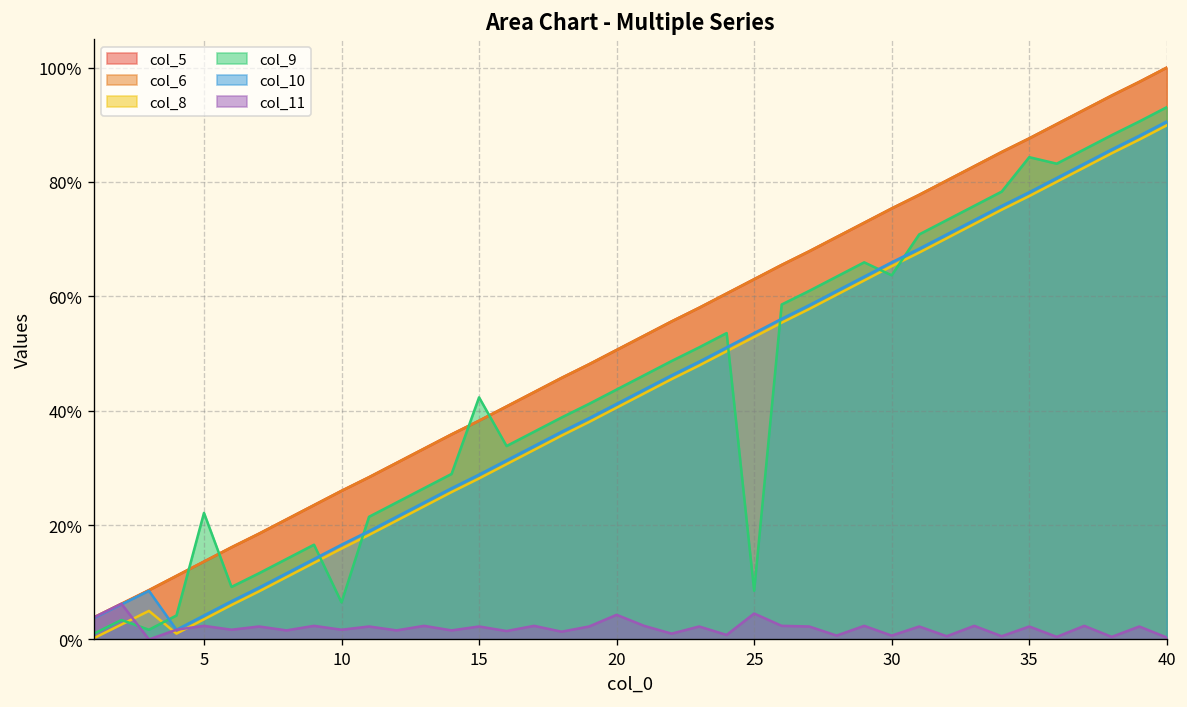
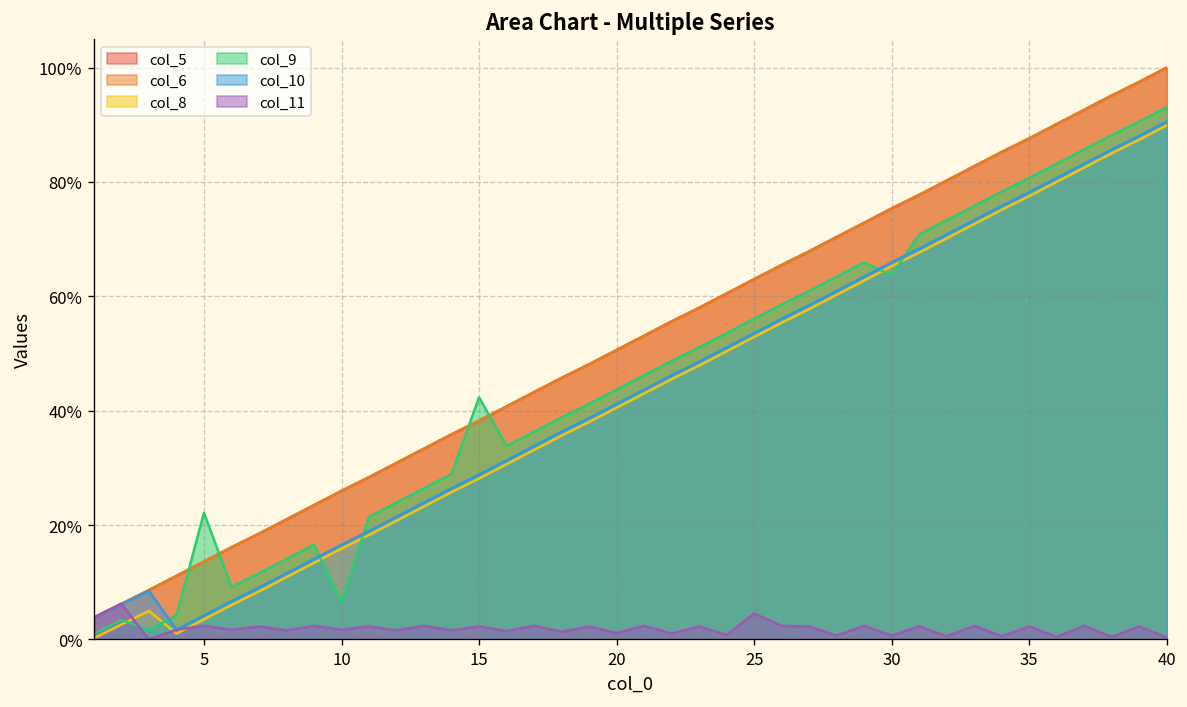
  {
    "col_9": {
      "5": "22%",
      "10": "6%",
      "15": "42%",
      "20": "44%",
-     "25": "9%",
+     "25": "56%",
      "30": "64%",
-     "35": "84%",
+     "35": "81%",
      "40": "93%"
    },
    "col_10": {
      "5": "4%",
      "10": "17%",
      "15": "29%",
      "20": "41%",
      "25": "54%",
      "30": "66%",
      "35": "78%",
      "40": "91%"
    },
    "col_11": {
      "5": "2%",
      "10": "2%",
      "15": "2%",
-     "20": "4%",
+     "20": "1%",
      "25": "5%",
      "30": "1%",
      "35": "2%",
      "40": "0%"
    }
  }
